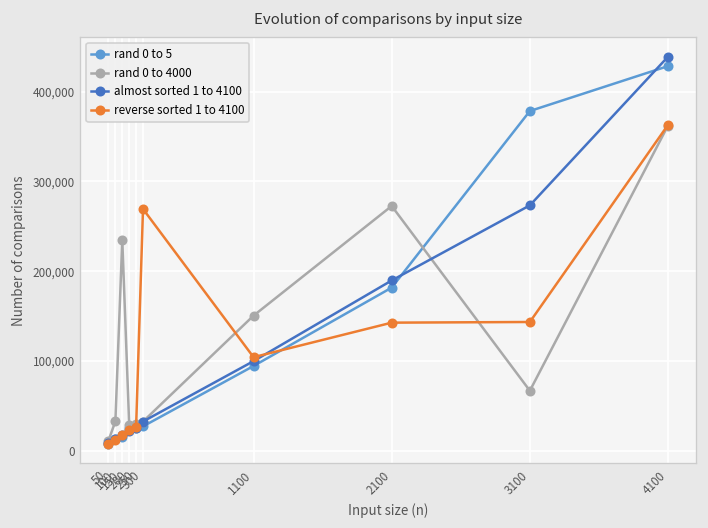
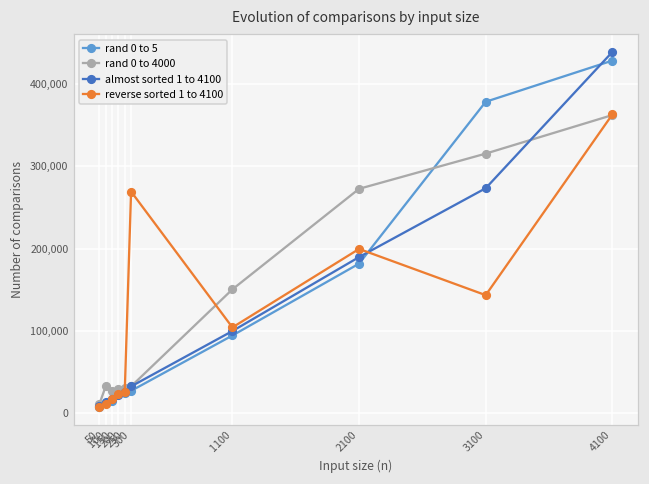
  {
    "rand 0 to 4000": {
      "100": "30,000",
-     "150": "230,000",
+     "150": "30,000",
      "250": "30,000",
      "1100": "150,000",
      "2100": "270,000",
-     "3100": "70,000"
+     "3100": "320,000"
    },
    "reverse sorted 1 to 4100": {
      "300": "270,000",
      "1100": "100,000",
-     "2100": "140,000",
+     "2100": "200,000",
      "3100": "140,000"
    }
  }
